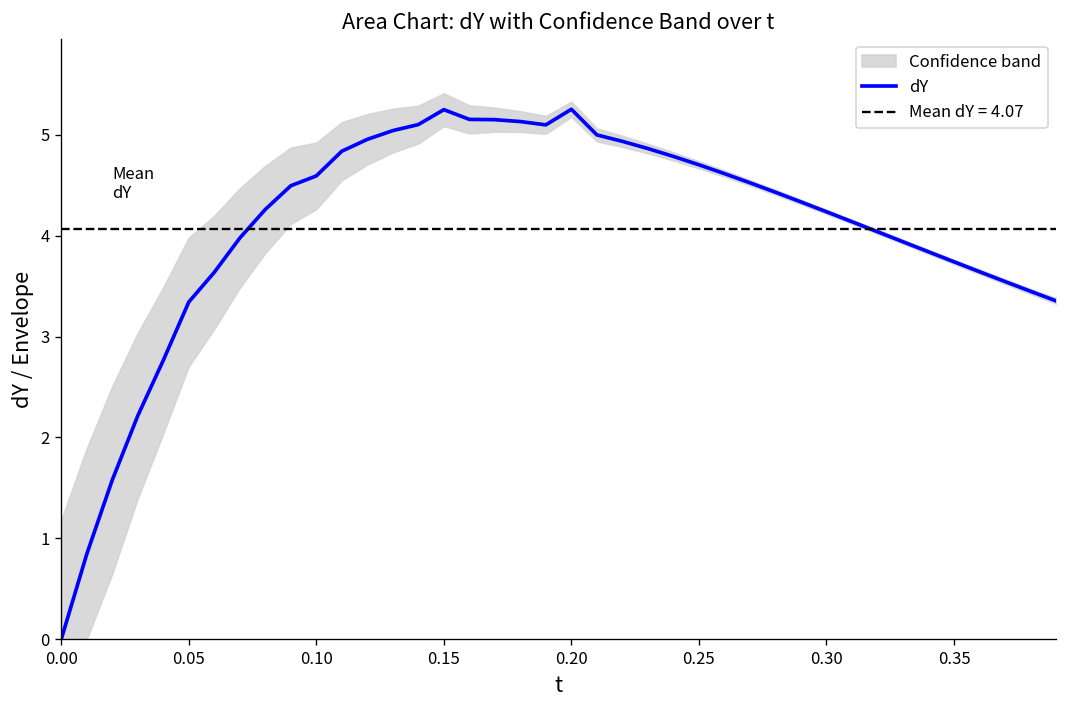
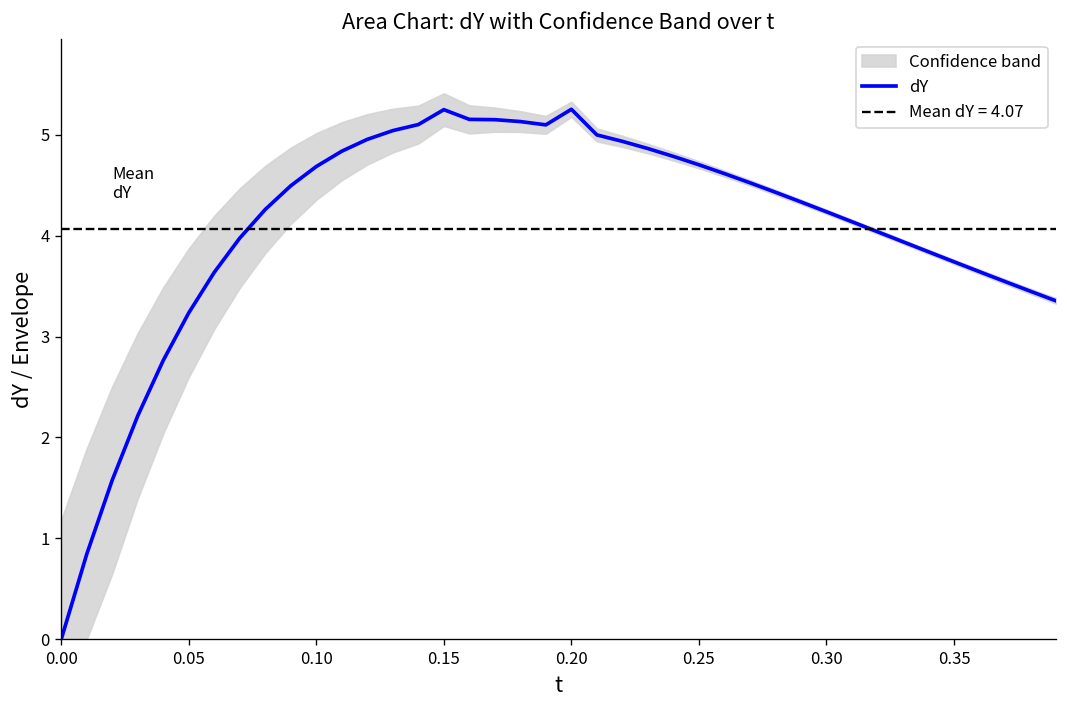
  {
    "dY": {
      "0.00": 0.0,
-     "0.05": 3.3,
-     "0.10": 4.6,
+     "0.05": 3.2,
+     "0.10": 4.7,
      "0.15": 5.2,
      "0.20": 5.3,
      "0.25": 4.7
    },
    "Confidence band": {
      "0.00": 1.2
    }
  }
